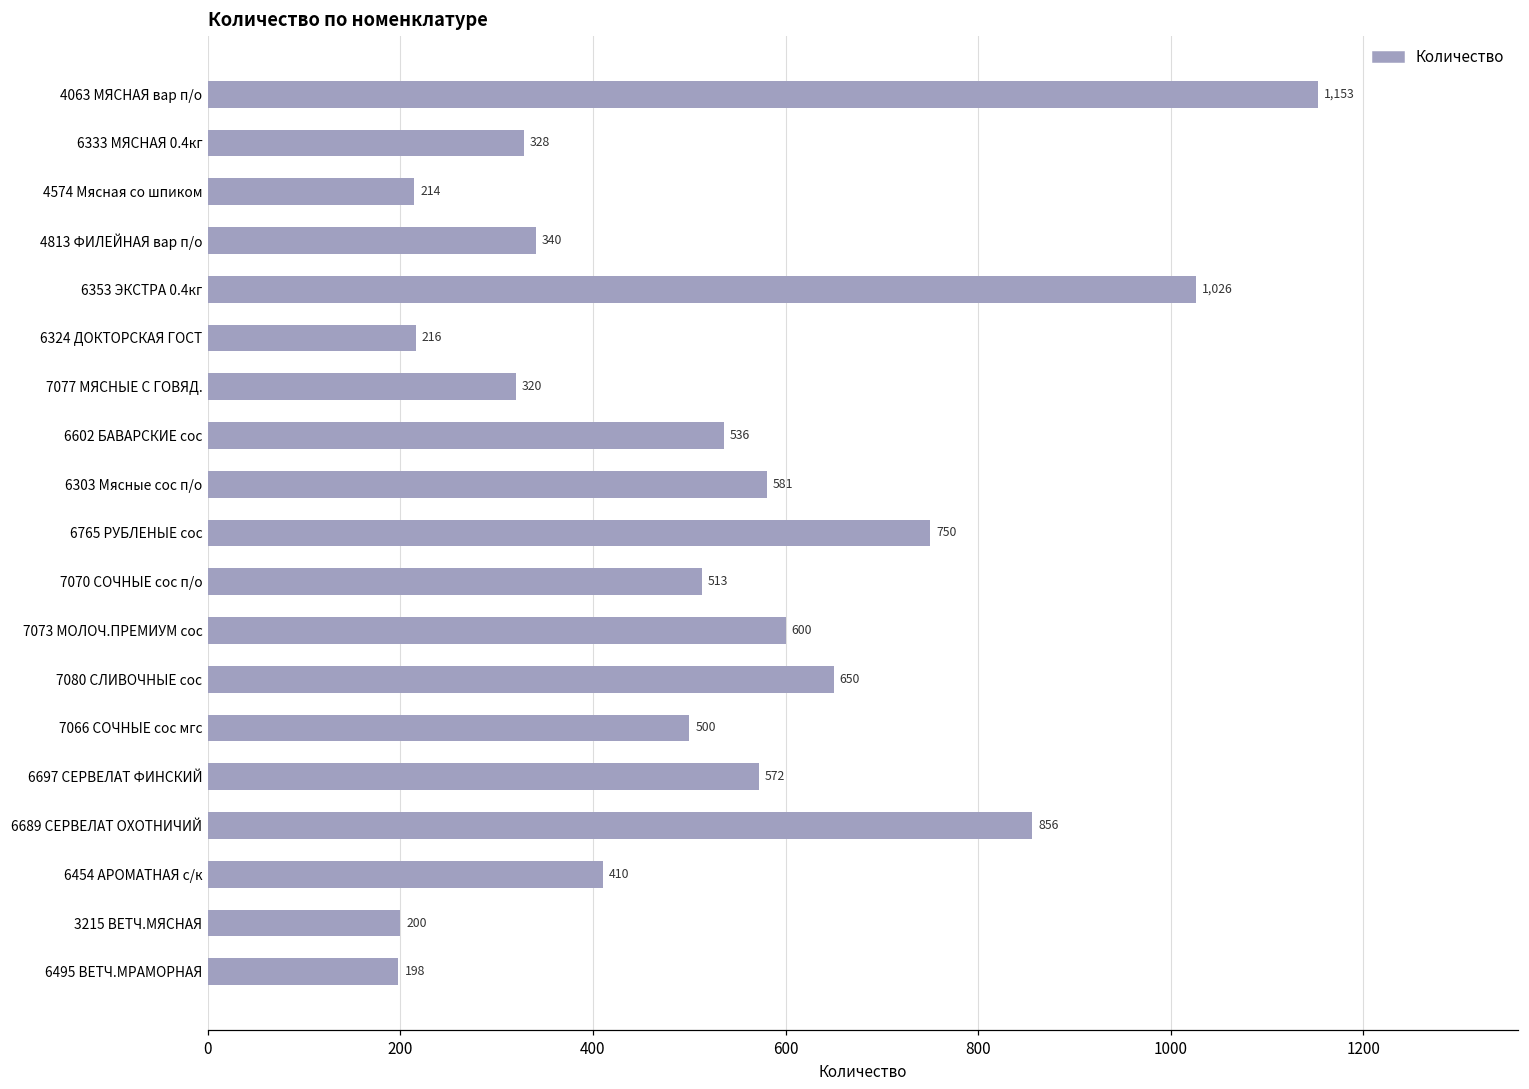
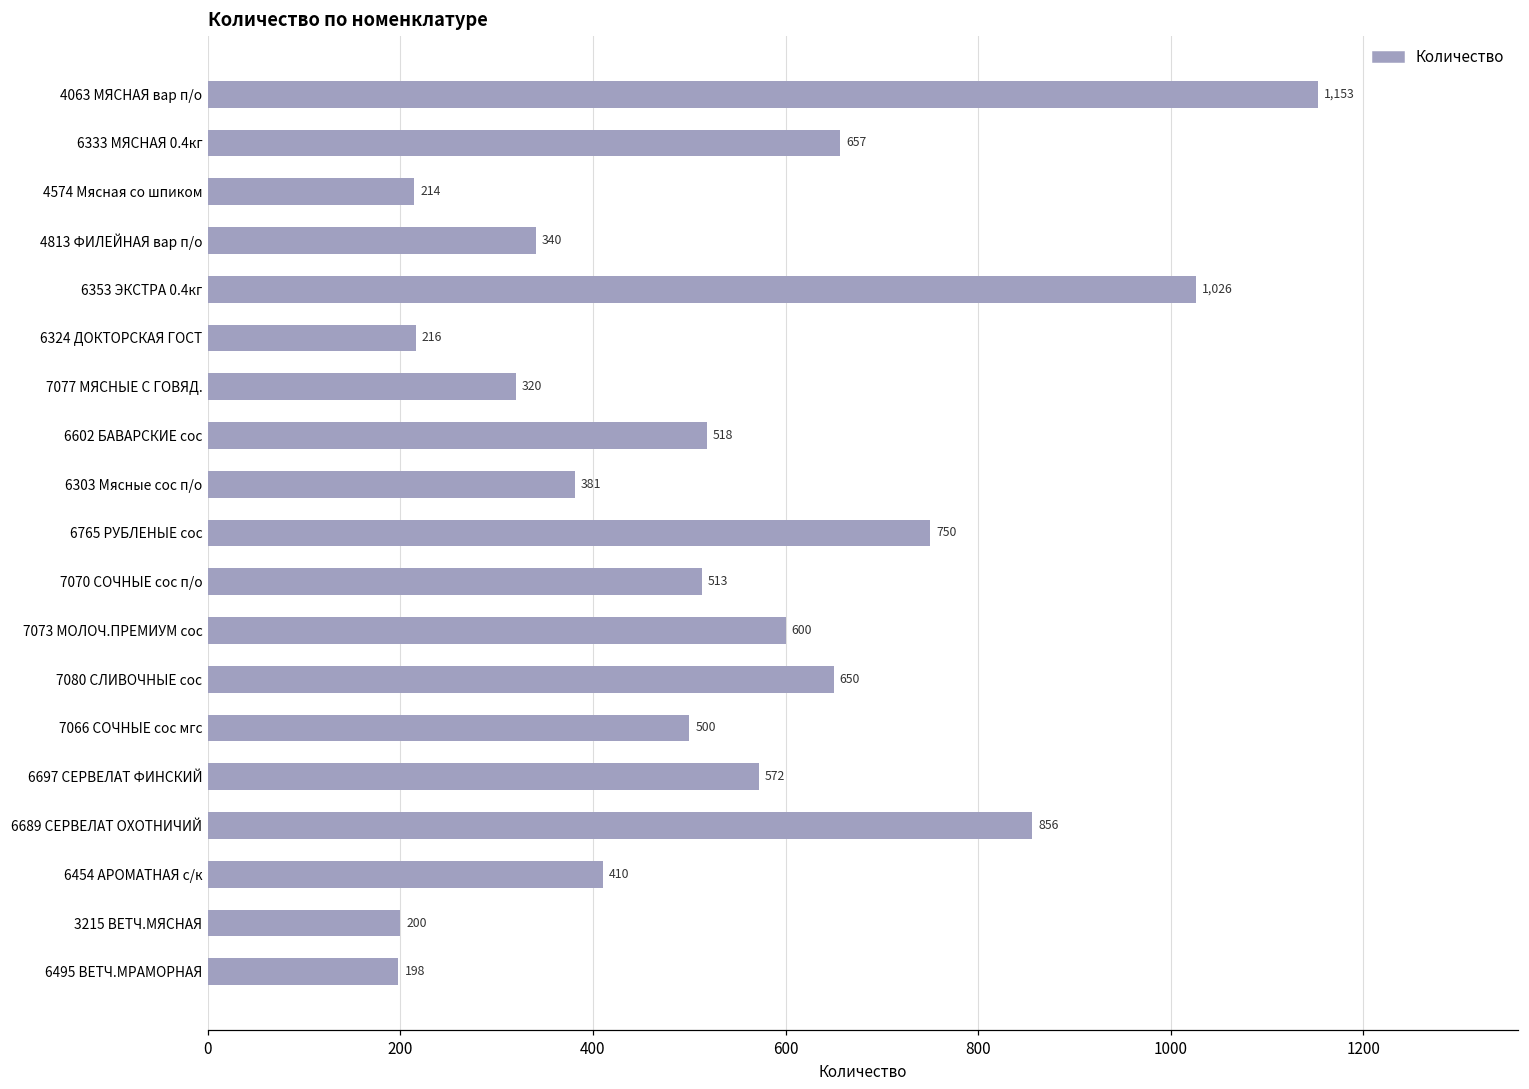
  {
    "4063 МЯСНАЯ вар п/о": "1,153",
-   "6333 МЯСНАЯ 0.4кг": "328",
+   "6333 МЯСНАЯ 0.4кг": "657",
    "4574 Мясная со шпиком": "214",
    "4813 ФИЛЕЙНАЯ вар п/о": "340",
    "6353 ЭКСТРА 0.4кг": "1,026",
    "6324 ДОКТОРСКАЯ ГОСТ": "216",
    "7077 МЯСНЫЕ С ГОВЯД.": "320",
-   "6602 БАВАРСКИЕ сос": "536",
-   "6303 Мясные сос п/о": "581",
+   "6602 БАВАРСКИЕ сос": "518",
+   "6303 Мясные сос п/о": "381",
    "6765 РУБЛЕНЫЕ сос": "750",
    "7070 СОЧНЫЕ сос п/о": "513",
    "7073 МОЛОЧ.ПРЕМИУМ сос": "600",
    "7080 СЛИВОЧНЫЕ сос": "650",
    "7066 СОЧНЫЕ сос мгс": "500",
    "6697 СЕРВЕЛАТ ФИНСКИЙ": "572",
    "6689 СЕРВЕЛАТ ОХОТНИЧИЙ": "856",
    "6454 АРОМАТНАЯ с/к": "410",
    "3215 ВЕТЧ.МЯСНАЯ": "200",
    "6495 ВЕТЧ.МРАМОРНАЯ": "198"
  }
